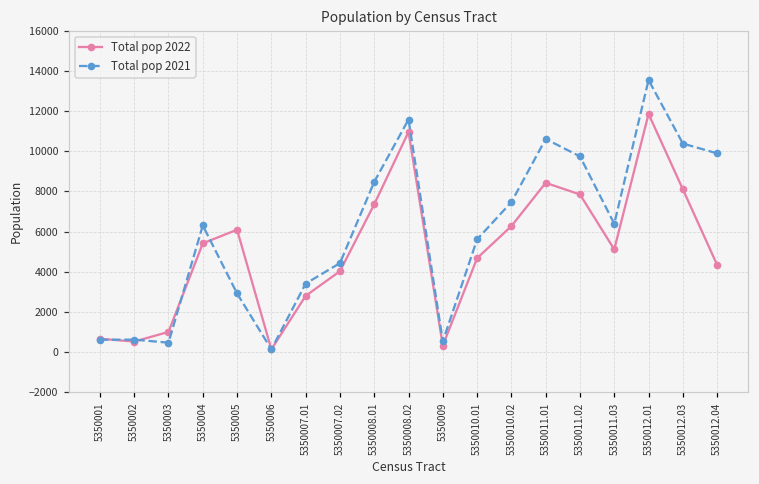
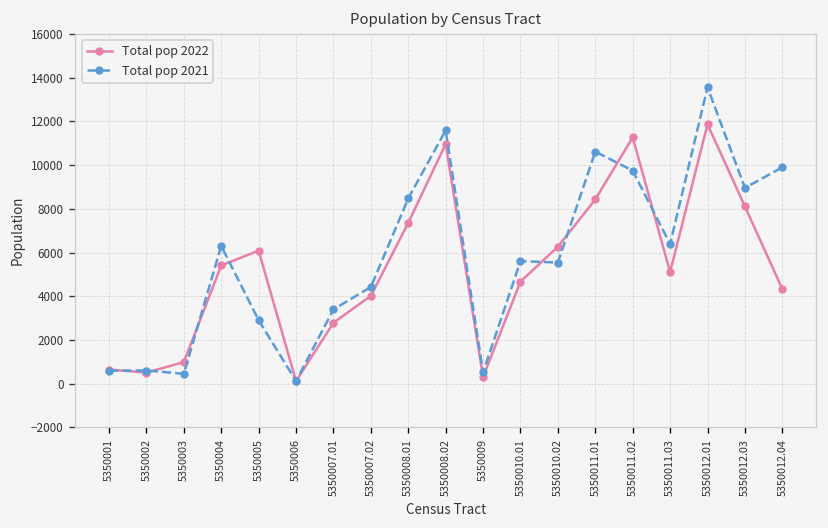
  {
    "Total pop 2022": {
      "5350003": 1000,
      "5350004": 5400,
      "5350005": 6100,
      "5350007.01": 2800,
      "5350007.02": 4000,
      "5350008.01": 7400,
      "5350008.02": 11000,
      "5350009": 300,
      "5350010.01": 4700,
      "5350010.02": 6300,
      "5350011.01": 8400,
-     "5350011.02": 7900,
+     "5350011.02": 11300,
      "5350011.03": 5100,
      "5350012.01": 11900,
      "5350012.03": 8100,
      "5350012.04": 4300
    },
    "Total pop 2021": {
      "5350003": 500,
      "5350004": 6300,
      "5350005": 2900,
      "5350007.01": 3400,
      "5350007.02": 4400,
      "5350008.01": 8500,
      "5350008.02": 11600,
      "5350009": 500,
      "5350010.01": 5600,
-     "5350010.02": 7500,
+     "5350010.02": 5500,
      "5350011.01": 10600,
      "5350011.02": 9800,
      "5350011.03": 6400,
      "5350012.01": 13600,
-     "5350012.03": 10400,
+     "5350012.03": 9000,
      "5350012.04": 9900
    }
  }
